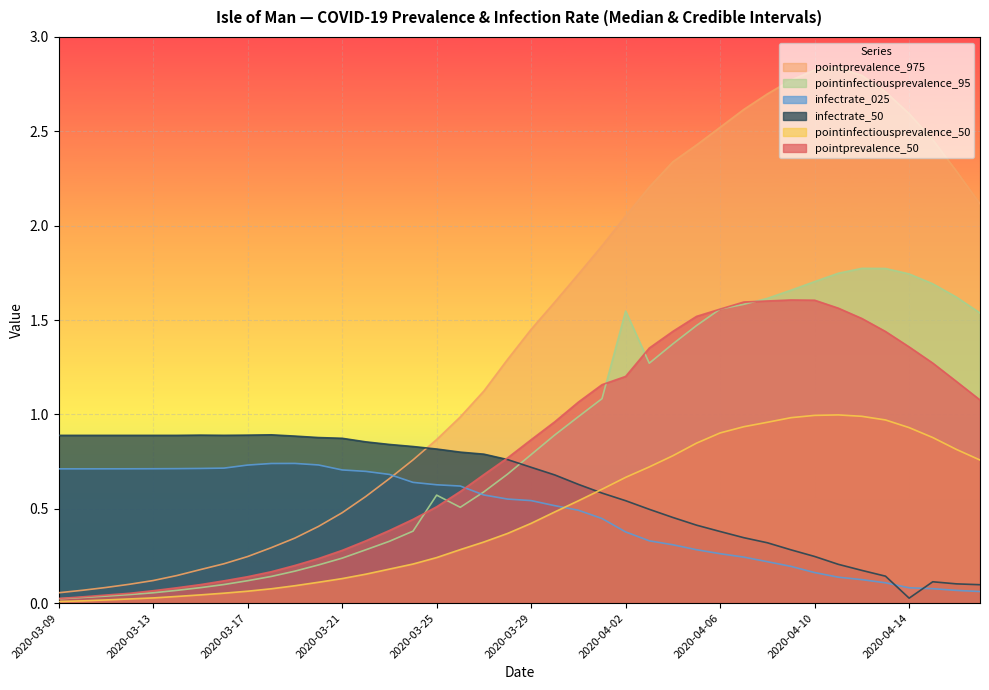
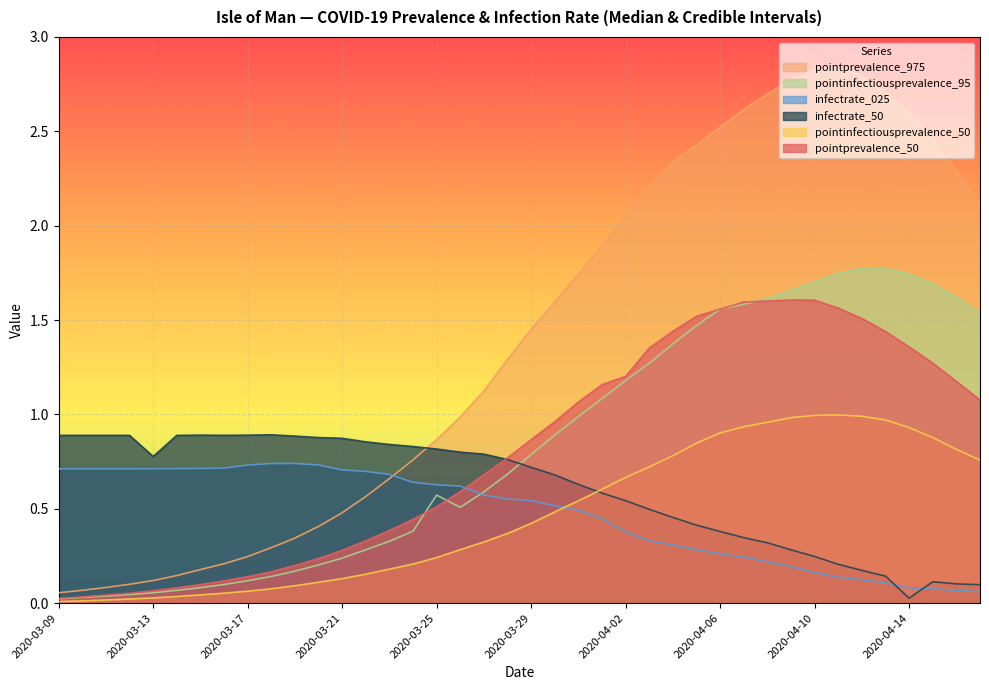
  {
    "pointinfectiousprevalence_95": {
      "2020-03-17": 0.12,
      "2020-03-21": 0.24,
      "2020-03-25": 0.57,
      "2020-03-29": 0.79,
-     "2020-04-02": 1.55,
+     "2020-04-02": 1.18,
      "2020-04-10": 1.70,
      "2020-04-14": 1.74
    },
    "infectrate_025": {
      "2020-03-09": 0.71,
      "2020-03-13": 0.71,
      "2020-03-17": 0.73,
      "2020-03-21": 0.71,
      "2020-03-25": 0.63,
      "2020-03-29": 0.54,
      "2020-04-02": 0.38,
      "2020-04-06": 0.26,
      "2020-04-10": 0.16,
      "2020-04-14": 0.08
    },
    "infectrate_50": {
      "2020-03-09": 0.89,
-     "2020-03-13": 0.89,
+     "2020-03-13": 0.78,
      "2020-03-17": 0.89,
      "2020-03-21": 0.87,
      "2020-03-25": 0.82,
      "2020-03-29": 0.72,
      "2020-04-02": 0.54,
      "2020-04-06": 0.38,
      "2020-04-10": 0.25,
      "2020-04-14": 0.03
    },
    "pointprevalence_50": {
      "2020-03-17": 0.14,
      "2020-03-21": 0.28,
      "2020-03-25": 0.51,
      "2020-03-29": 0.87,
      "2020-04-02": 1.20,
      "2020-04-10": 1.61,
      "2020-04-14": 1.36
    }
  }
